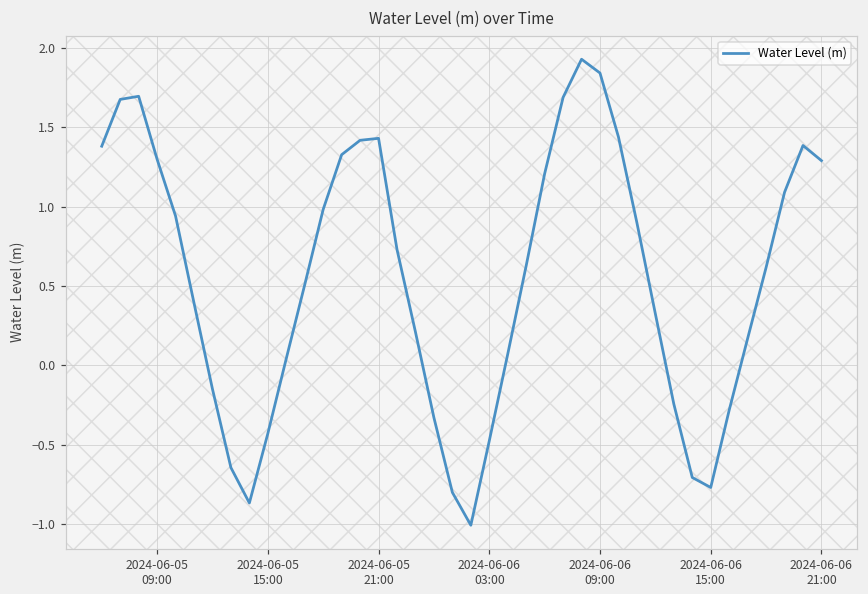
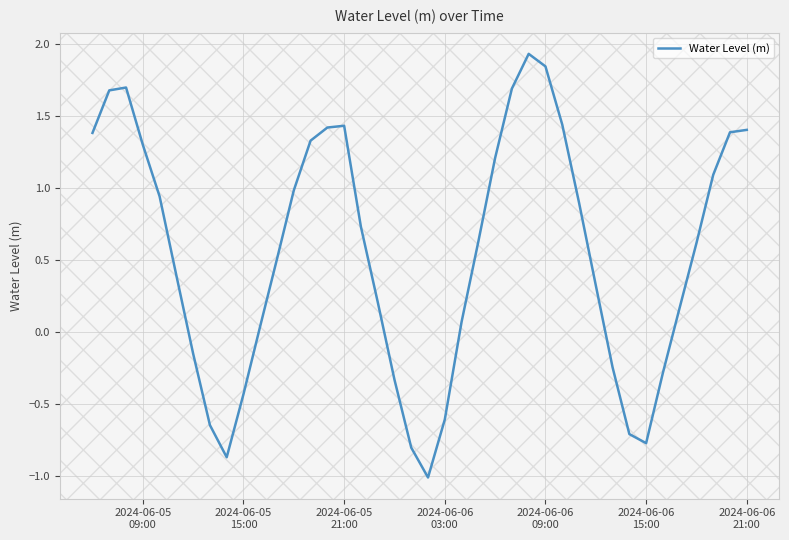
  {
    "2024-06-05 09:00": 1.30,
    "2024-06-05 15:00": -0.43,
    "2024-06-05 21:00": 1.43,
-   "2024-06-06 03:00": -0.48,
+   "2024-06-06 03:00": -0.61,
    "2024-06-06 09:00": 1.84,
    "2024-06-06 15:00": -0.77,
-   "2024-06-06 21:00": 1.29
+   "2024-06-06 21:00": 1.40
  }
